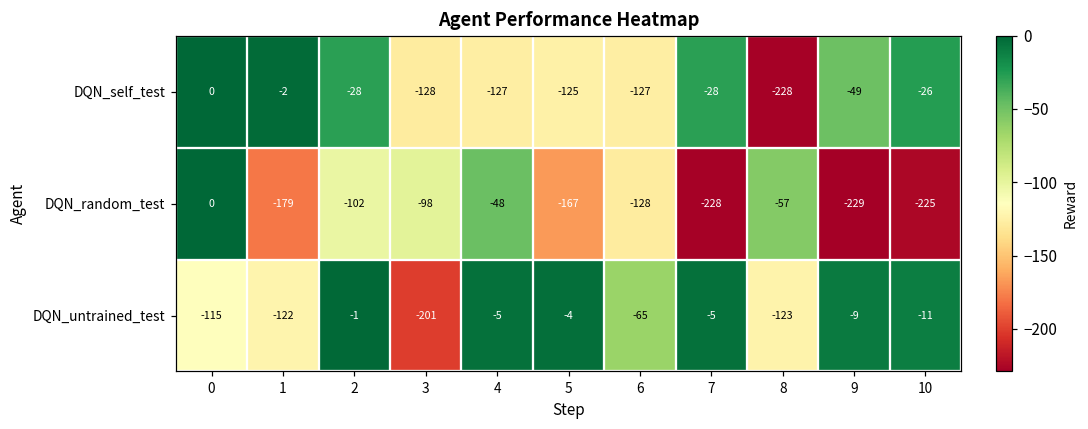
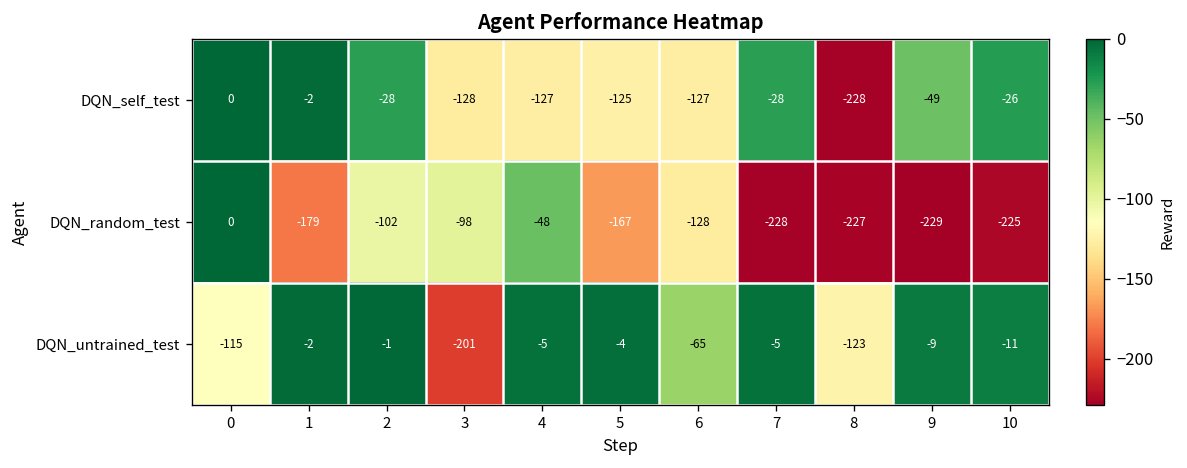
  {
    "DQN_self_test": {
      "0": 0,
      "1": -2,
      "2": -28,
      "3": -128,
      "4": -127,
      "5": -125,
      "6": -127,
      "7": -28,
      "8": -228,
      "9": -49,
      "10": -26
    },
    "DQN_random_test": {
      "0": 0,
      "1": -179,
      "2": -102,
      "3": -98,
      "4": -48,
      "5": -167,
      "6": -128,
      "7": -228,
-     "8": -57,
+     "8": -227,
      "9": -229,
      "10": -225
    },
    "DQN_untrained_test": {
      "0": -115,
-     "1": -122,
+     "1": -2,
      "2": -1,
      "3": -201,
      "4": -5,
      "5": -4,
      "6": -65,
      "7": -5,
      "8": -123,
      "9": -9,
      "10": -11
    }
  }
